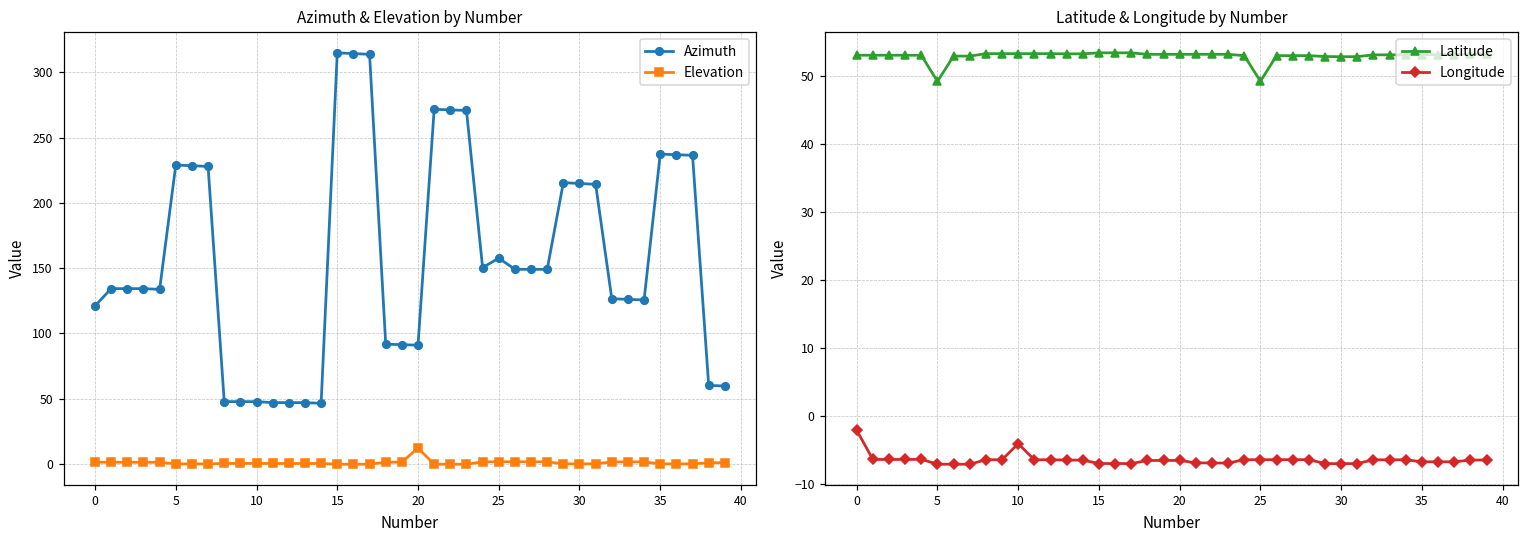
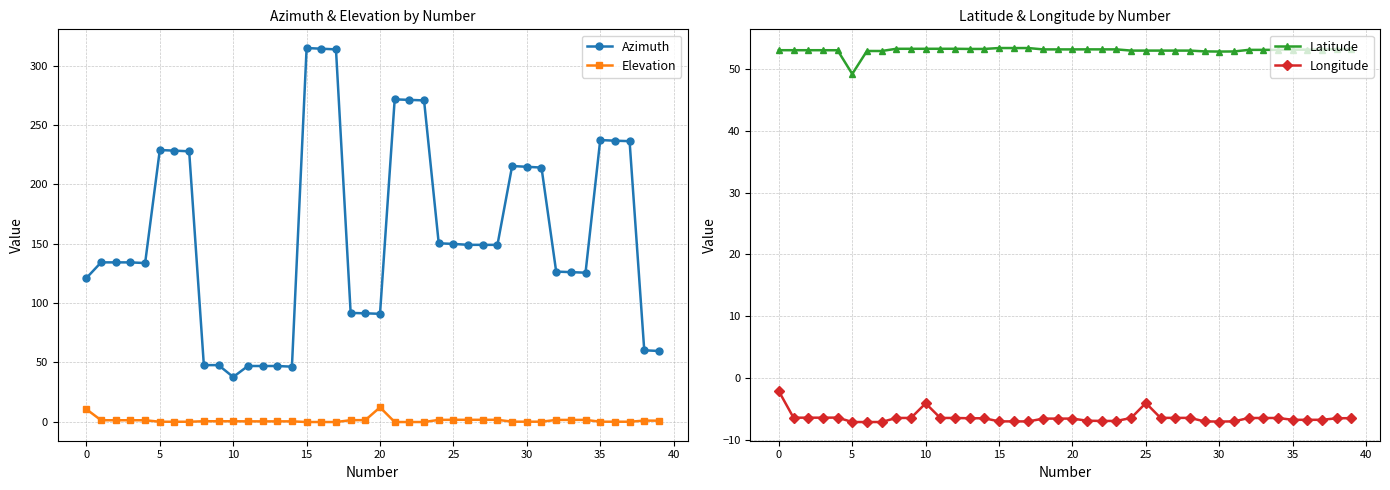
  {
    "Azimuth & Elevation by Number": {
      "Azimuth": {
        "0": 121,
        "5": 229,
-       "10": 48,
+       "10": 38,
        "15": 315,
        "20": 91,
-       "25": 158,
+       "25": 150,
        "30": 215,
        "35": 237
      },
      "Elevation": {
-       "0": 1,
+       "0": 11,
        "5": 0,
        "10": 0,
        "15": 0,
        "20": 12,
        "25": 2,
        "30": 0,
        "35": 0
      }
    },
    "Latitude & Longitude by Number": {
      "Latitude": {
        "0": 53,
        "5": 49,
        "10": 53,
        "15": 53,
        "20": 53,
-       "25": 49,
+       "25": 53,
        "30": 53
      },
      "Longitude": {
        "0": -2,
        "5": -7,
        "10": -4,
        "15": -7,
        "20": -7,
-       "25": -6,
+       "25": -4,
        "30": -7,
        "35": -7
      }
    }
  }
